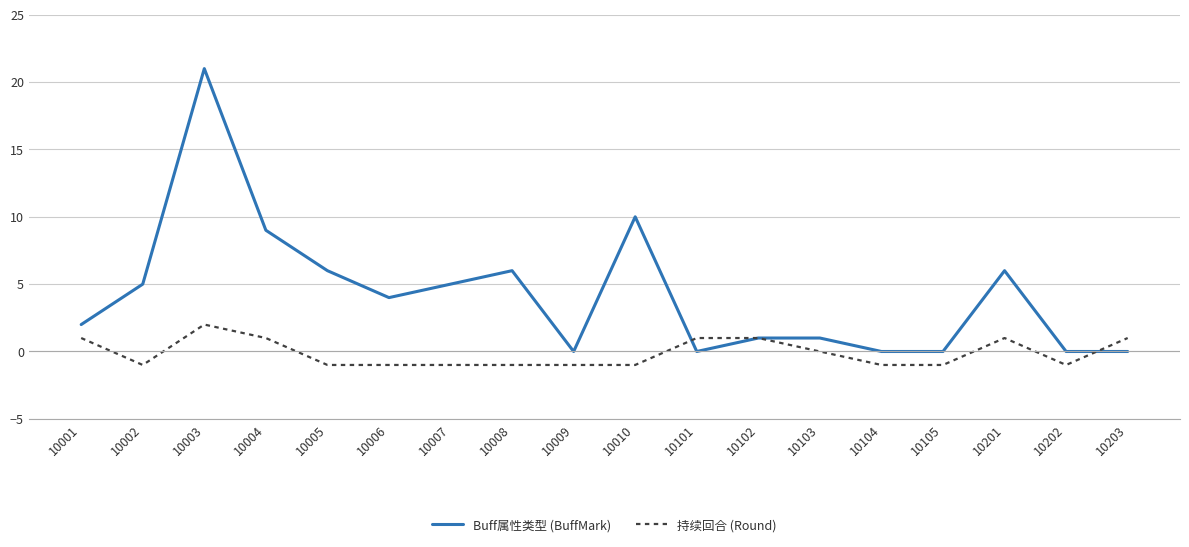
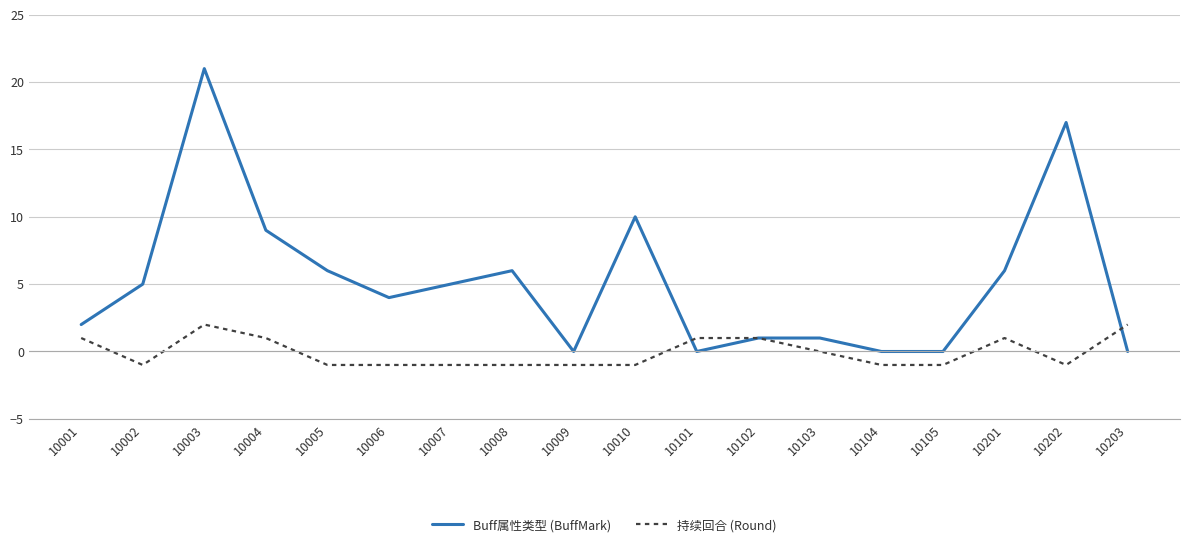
  {
    "Buff属性类型 (BuffMark)": {
      "10001": 2,
      "10002": 5,
      "10003": 21,
      "10004": 9,
      "10005": 6,
      "10006": 4,
      "10007": 5,
      "10008": 6,
      "10009": 0,
      "10010": 10,
      "10101": 0,
      "10103": 1,
      "10104": 0,
      "10105": 0,
      "10201": 6,
-     "10202": 0,
+     "10202": 17,
      "10203": 0
    },
    "持续回合 (Round)": {
      "10001": 1,
      "10002": -1,
      "10003": 2,
      "10004": 1,
      "10005": -1,
      "10006": -1,
      "10007": -1,
      "10008": -1,
      "10009": -1,
      "10010": -1,
      "10101": 1,
      "10103": 0,
      "10104": -1,
      "10105": -1,
      "10201": 1,
      "10202": -1,
-     "10203": 1
+     "10203": 2
    }
  }
